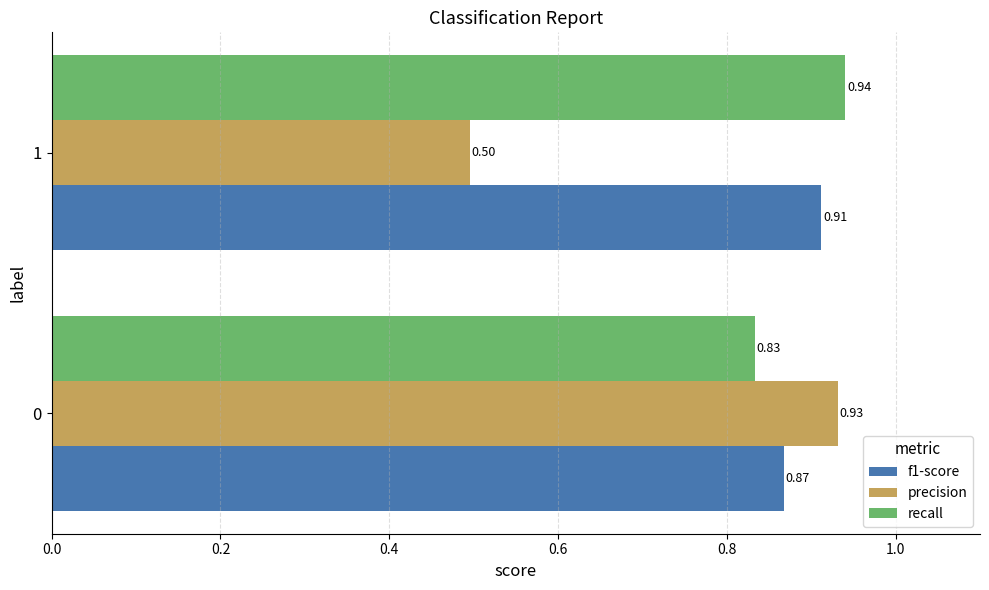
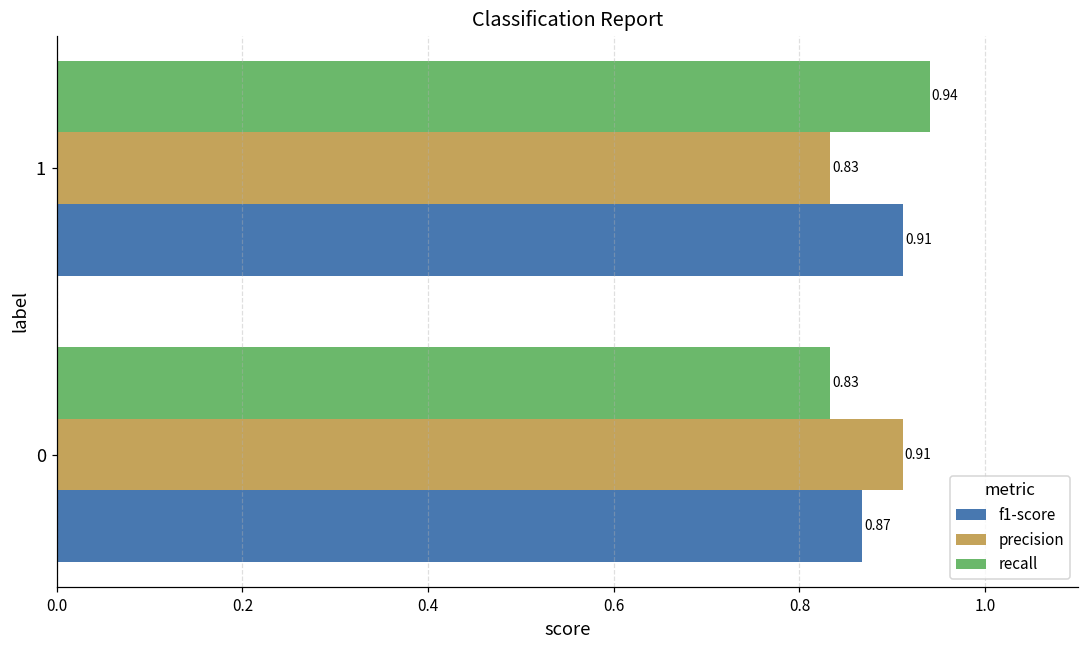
  {
    "f1-score": {
      "1": 0.91,
      "0": 0.87
    },
    "precision": {
-     "1": 0.50,
-     "0": 0.93
+     "1": 0.83,
+     "0": 0.91
    },
    "recall": {
      "1": 0.94,
      "0": 0.83
    }
  }
